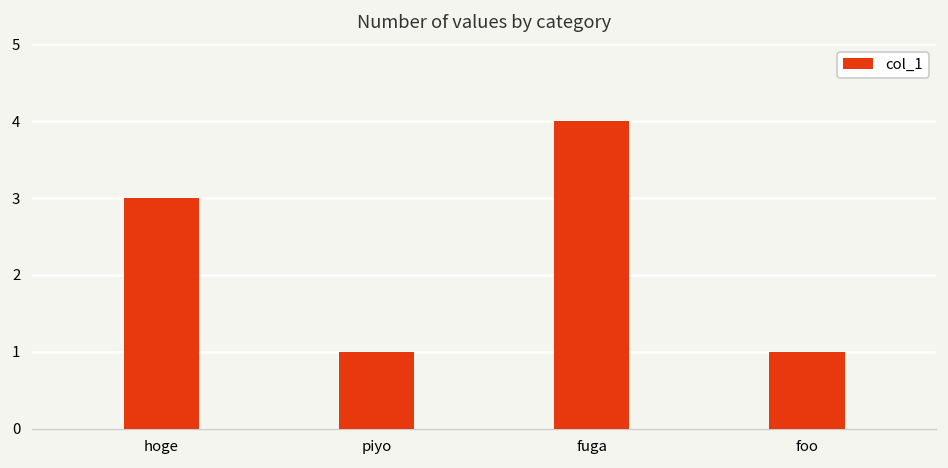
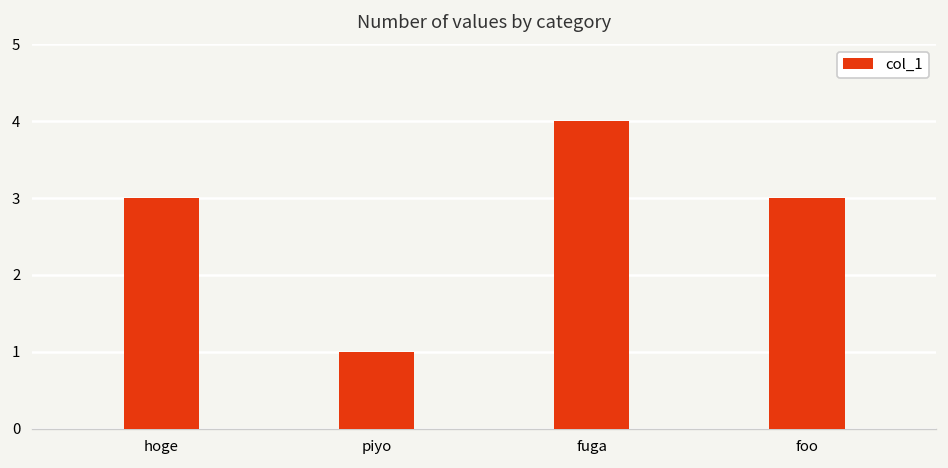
  {
    "hoge": 3,
    "piyo": 1,
    "fuga": 4,
-   "foo": 1
+   "foo": 3
  }
